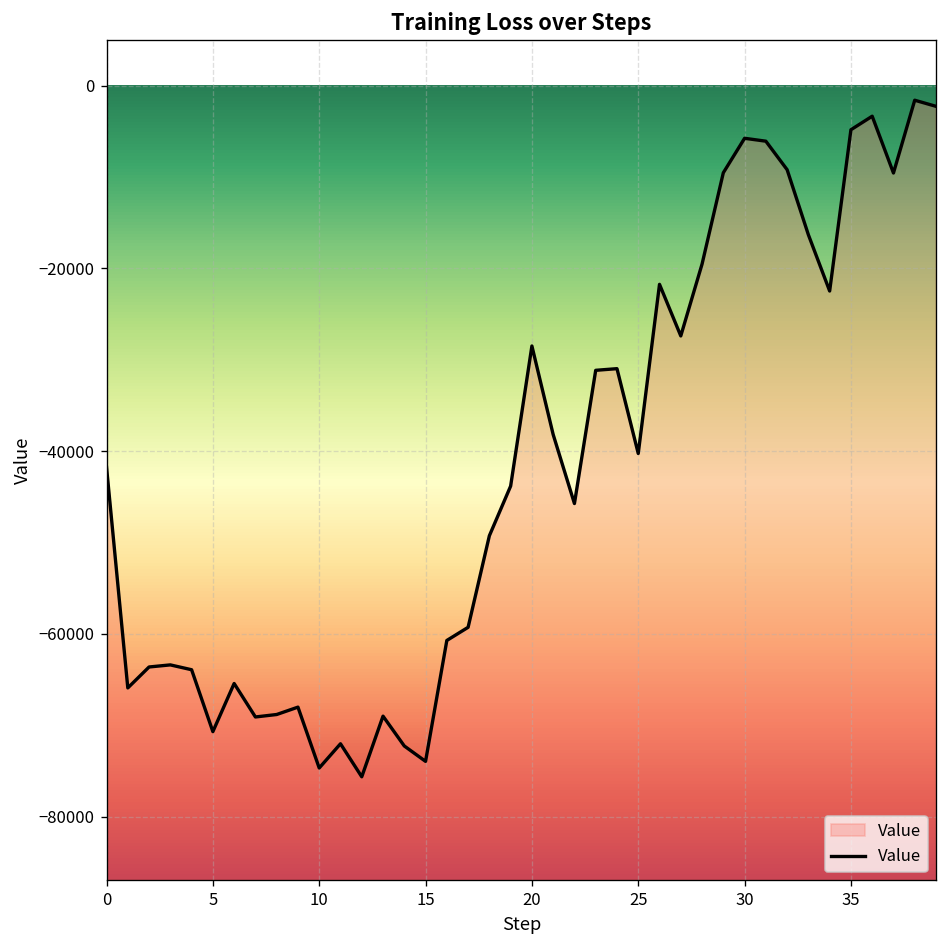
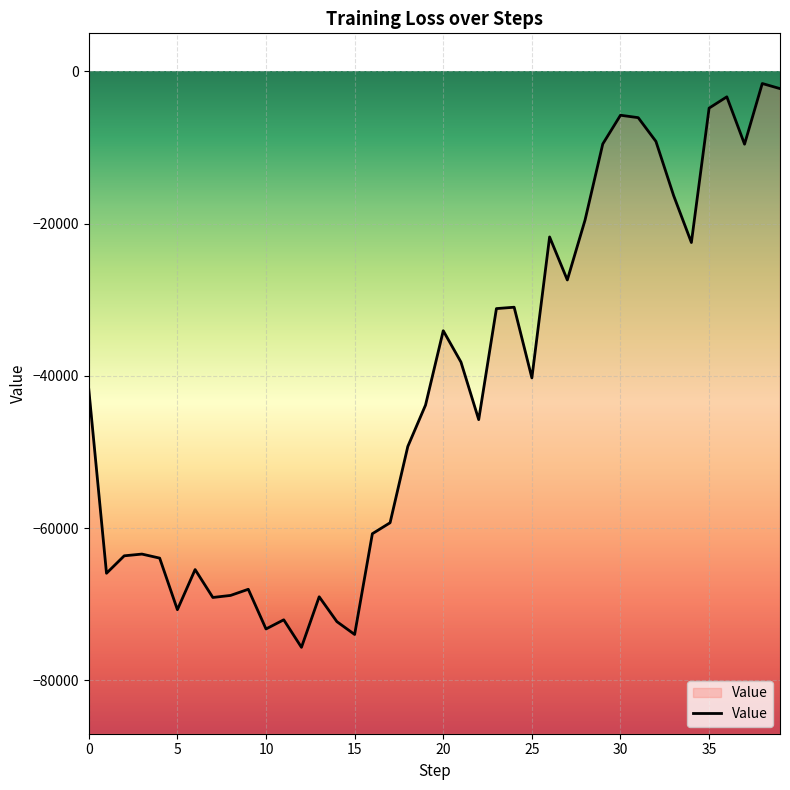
  {
    "0": -42000,
    "5": -71000,
-   "10": -75000,
+   "10": -73000,
    "15": -74000,
-   "20": -28000,
+   "20": -34000,
    "25": -40000,
    "30": -6000,
    "35": -5000
  }
